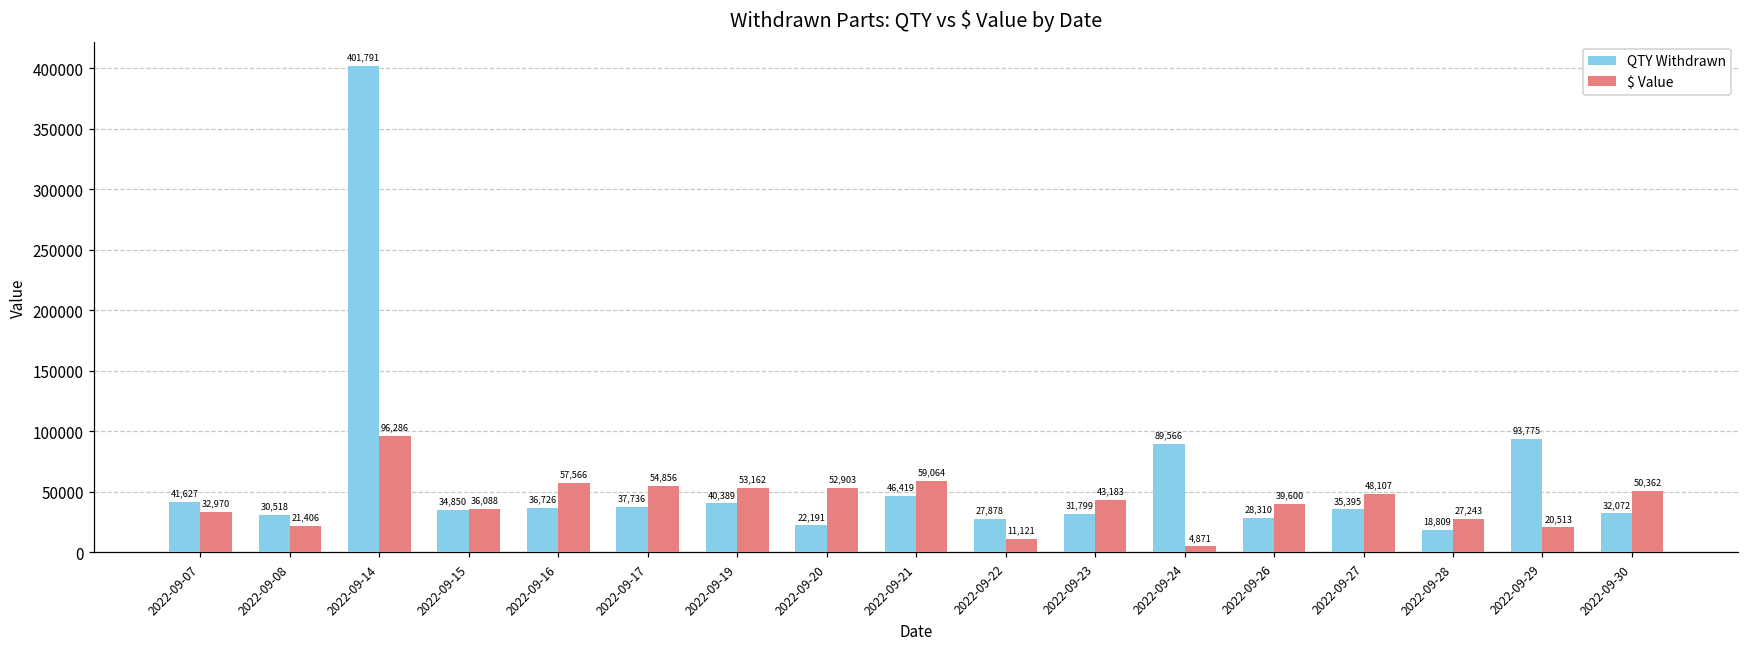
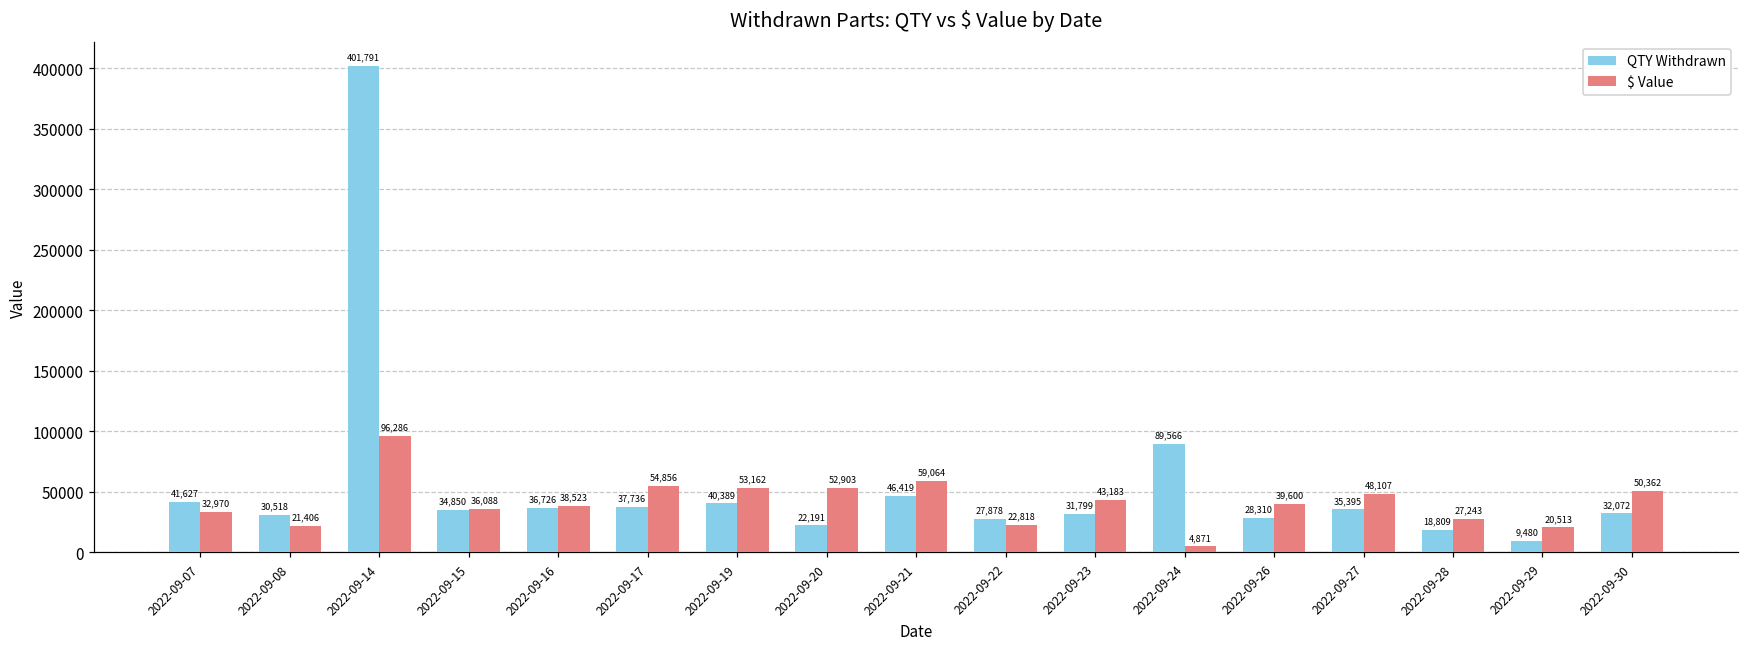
  {
    "QTY Withdrawn": {
      "2022-09-07": "41,627",
      "2022-09-08": "30,518",
      "2022-09-14": "401,791",
      "2022-09-15": "34,850",
      "2022-09-16": "36,726",
      "2022-09-17": "37,736",
      "2022-09-19": "40,389",
      "2022-09-20": "22,191",
      "2022-09-21": "46,419",
      "2022-09-22": "27,878",
      "2022-09-23": "31,799",
      "2022-09-24": "89,566",
      "2022-09-26": "28,310",
      "2022-09-27": "35,395",
      "2022-09-28": "18,809",
-     "2022-09-29": "93,775",
+     "2022-09-29": "9,480",
      "2022-09-30": "32,072"
    },
    "$ Value": {
      "2022-09-07": "32,970",
      "2022-09-08": "21,406",
      "2022-09-14": "96,286",
      "2022-09-15": "36,088",
-     "2022-09-16": "57,566",
+     "2022-09-16": "38,523",
      "2022-09-17": "54,856",
      "2022-09-19": "53,162",
      "2022-09-20": "52,903",
      "2022-09-21": "59,064",
-     "2022-09-22": "11,121",
+     "2022-09-22": "22,818",
      "2022-09-23": "43,183",
      "2022-09-24": "4,871",
      "2022-09-26": "39,600",
      "2022-09-27": "48,107",
      "2022-09-28": "27,243",
      "2022-09-29": "20,513",
      "2022-09-30": "50,362"
    }
  }
